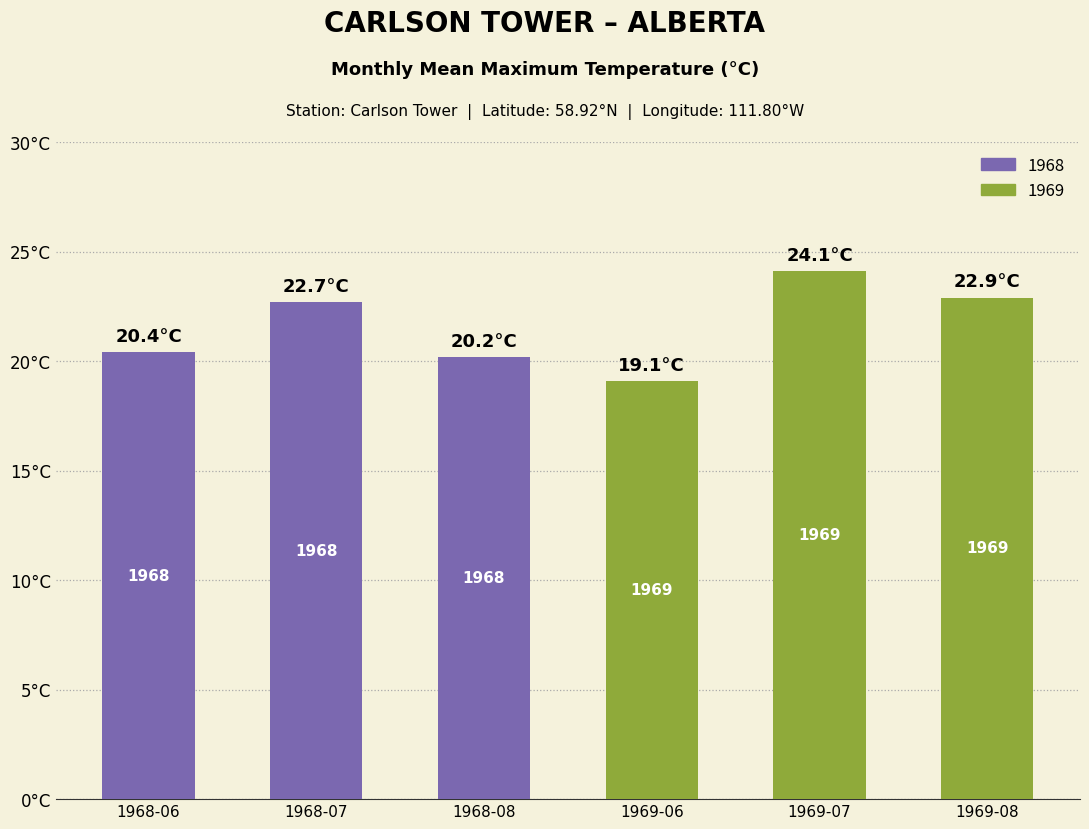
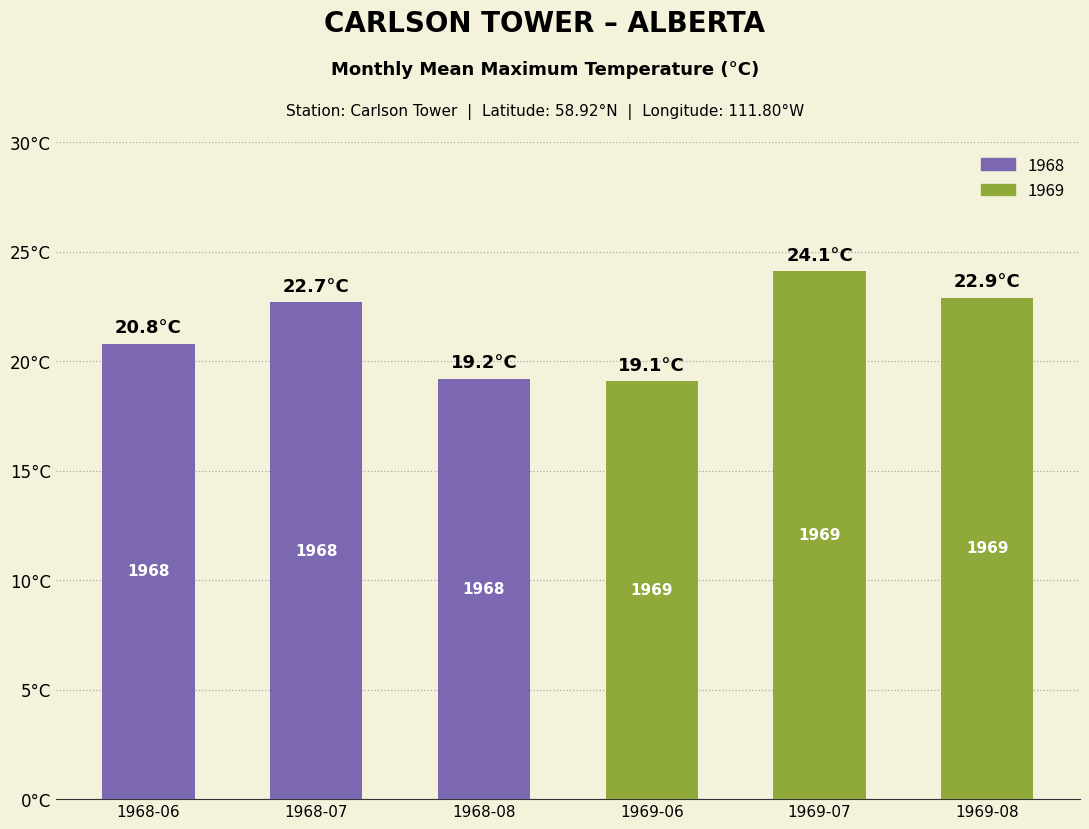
  {
-   "1968-06": "20.4°C",
+   "1968-06": "20.8°C",
    "1968-07": "22.7°C",
-   "1968-08": "20.2°C",
+   "1968-08": "19.2°C",
    "1969-06": "19.1°C",
    "1969-07": "24.1°C",
    "1969-08": "22.9°C"
  }
